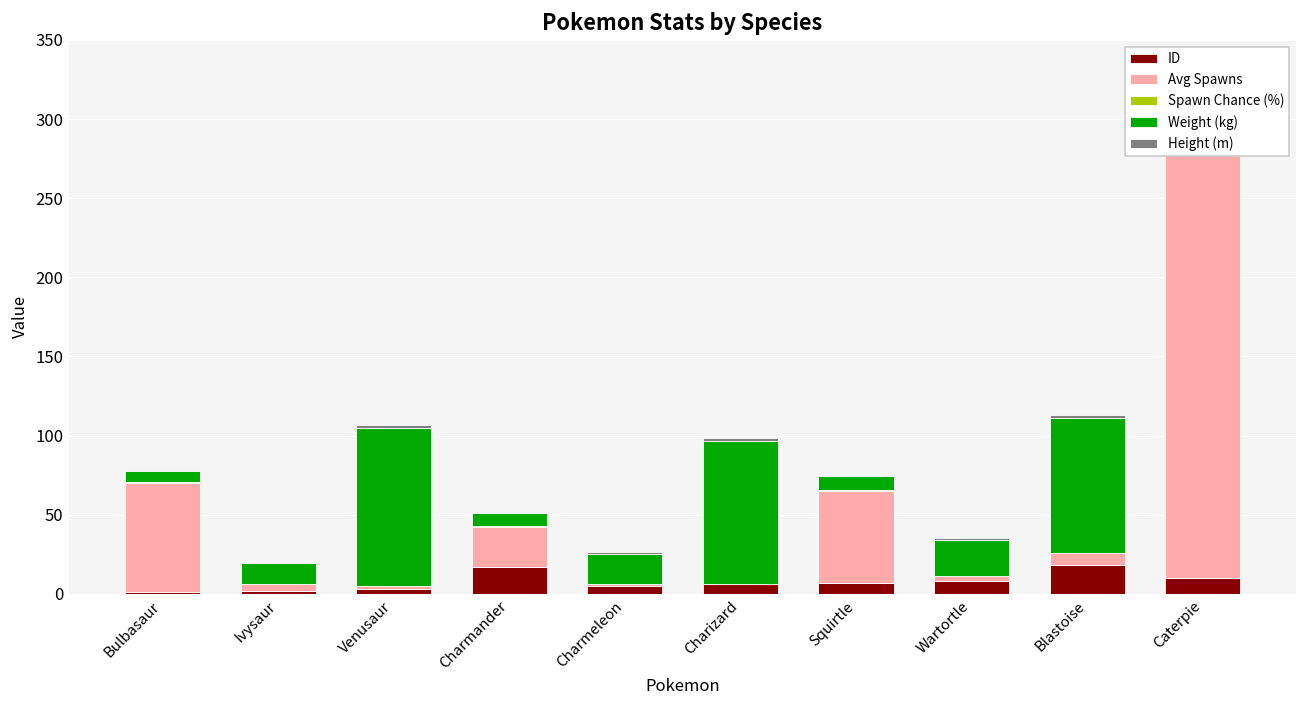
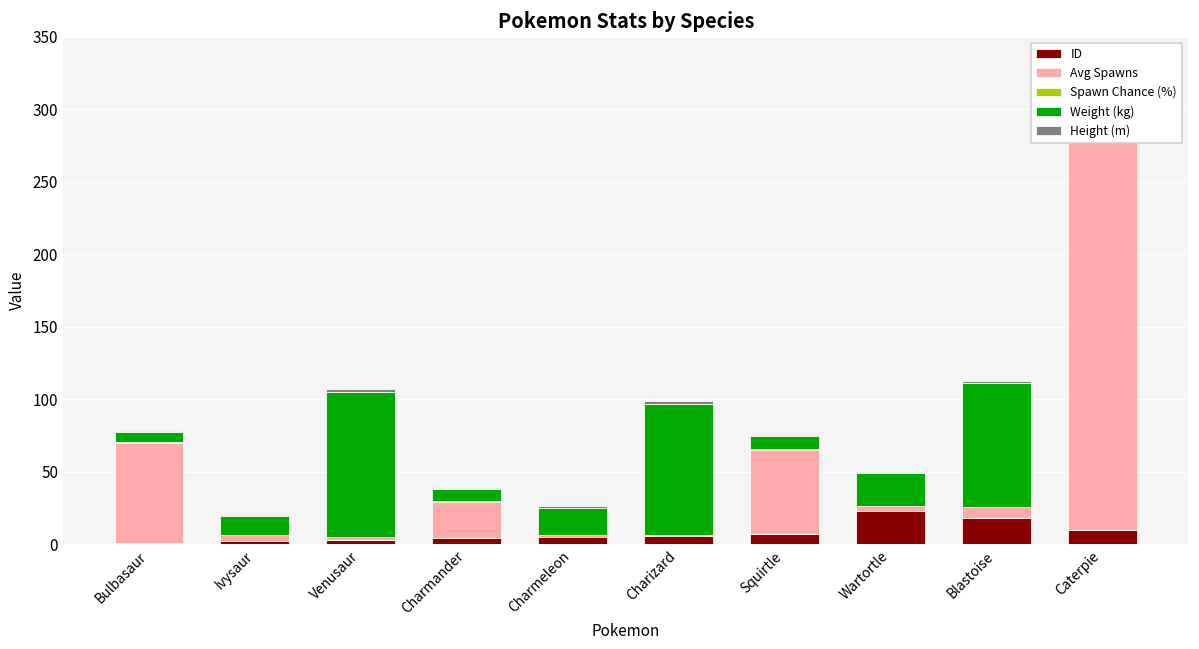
  {
    "ID": {
      "Ivysaur": 2,
      "Venusaur": 3,
-     "Charmander": 17,
+     "Charmander": 4,
      "Charmeleon": 5,
      "Charizard": 6,
      "Squirtle": 7,
-     "Wartortle": 8,
+     "Wartortle": 23,
      "Blastoise": 18,
      "Caterpie": 10
    },
    "Avg Spawns": {
      "Bulbasaur": 69,
      "Ivysaur": 4,
      "Charmander": 25,
      "Squirtle": 58,
      "Wartortle": 3,
      "Blastoise": 8
    },
    "Weight (kg)": {
      "Bulbasaur": 7,
      "Ivysaur": 13,
      "Venusaur": 100,
      "Charmander": 9,
      "Charmeleon": 19,
      "Charizard": 91,
      "Squirtle": 9,
      "Wartortle": 23,
      "Blastoise": 86
    },
    "Height (m)": {
      "Venusaur": 2
    }
  }
